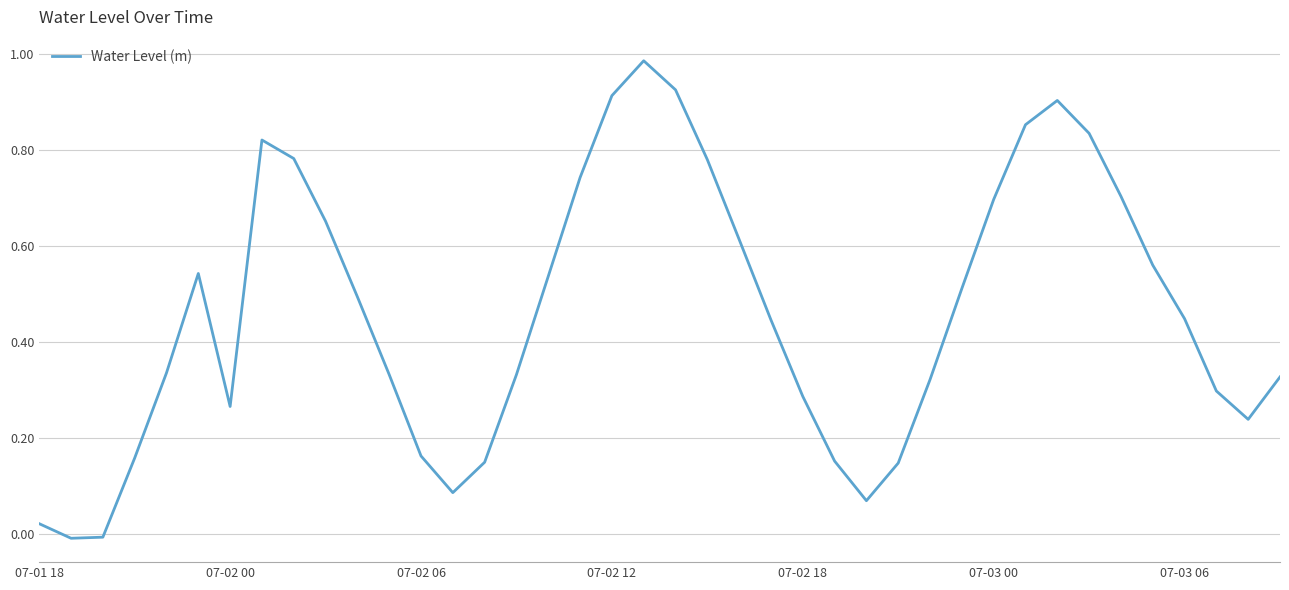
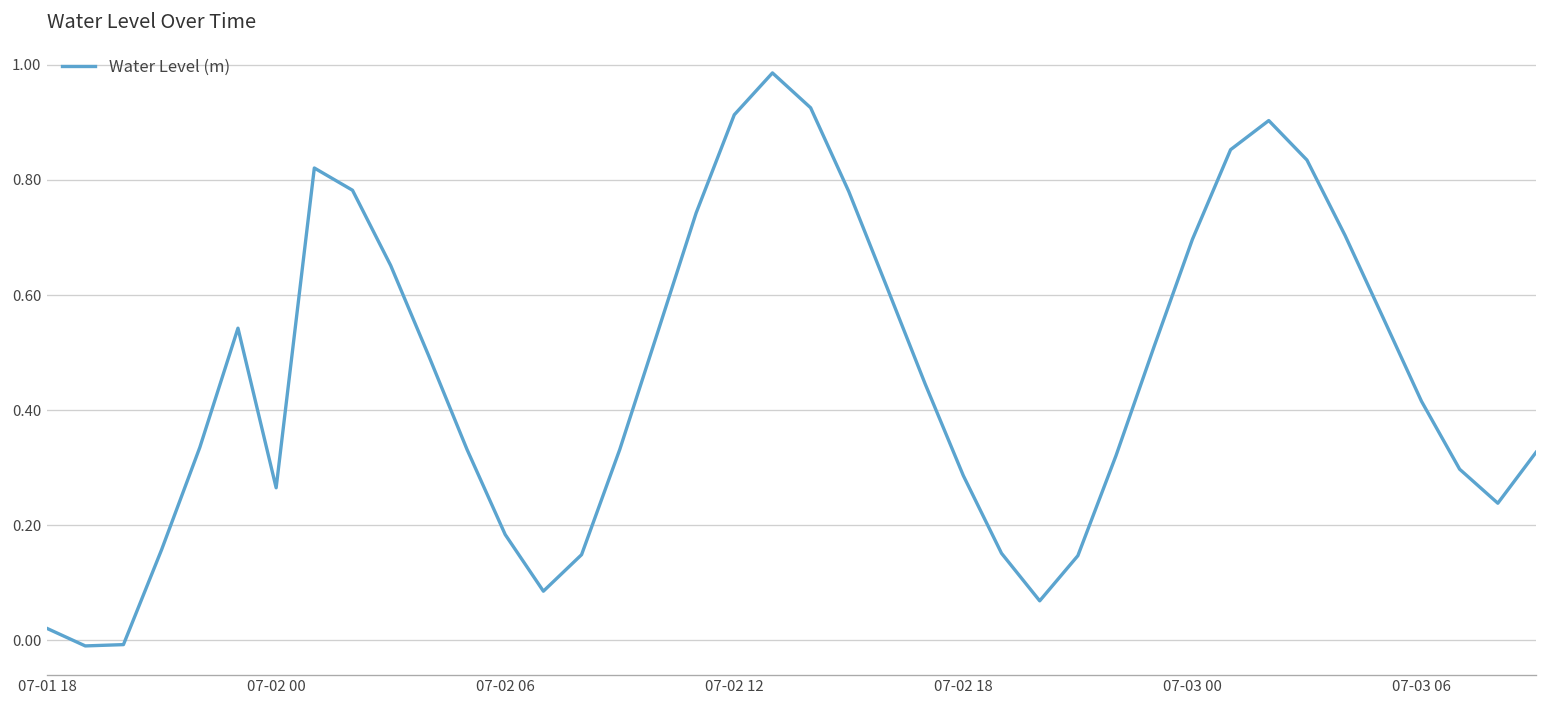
  {
    "07-01 18": 0.02,
    "07-02 00": 0.27,
-   "07-02 06": 0.16,
+   "07-02 06": 0.18,
    "07-02 12": 0.91,
    "07-02 18": 0.29,
    "07-03 00": 0.70,
-   "07-03 06": 0.45
+   "07-03 06": 0.42
  }
